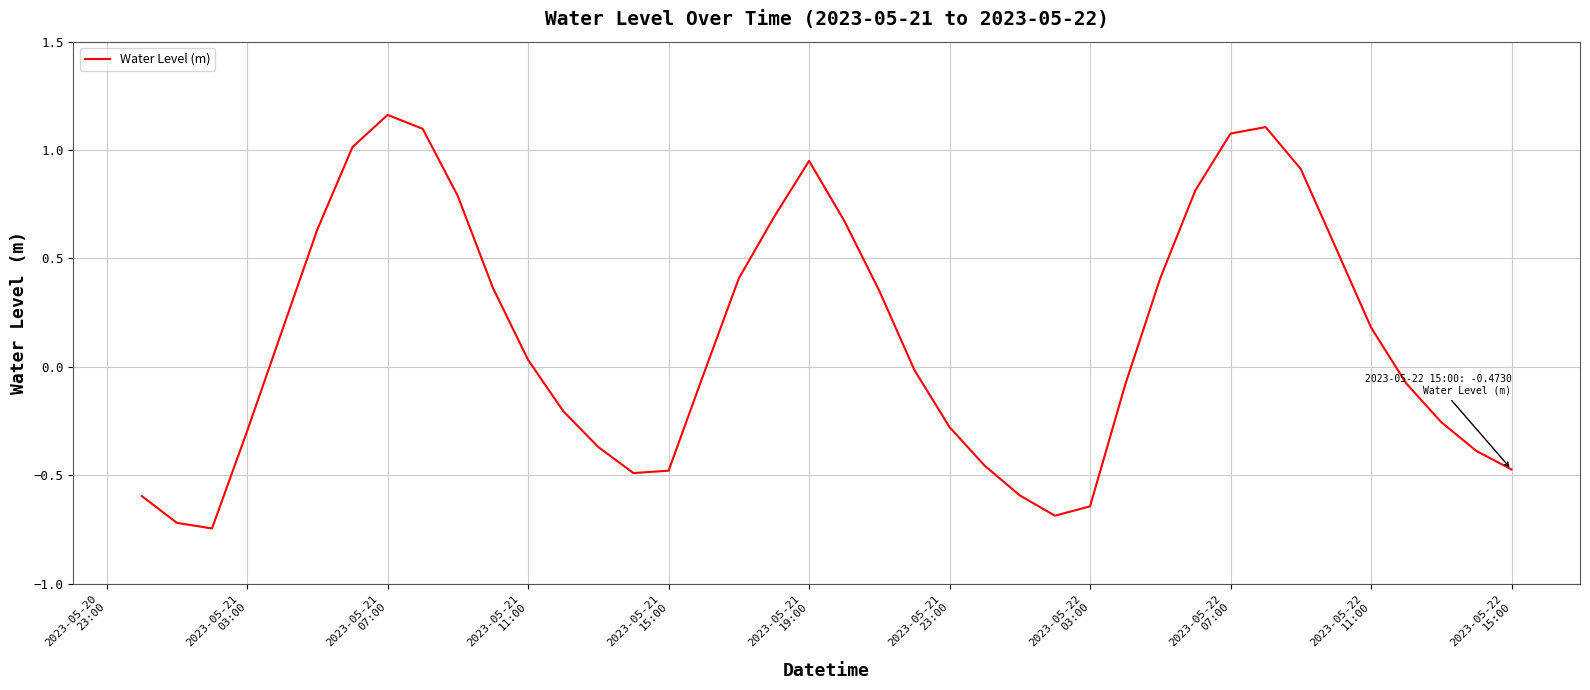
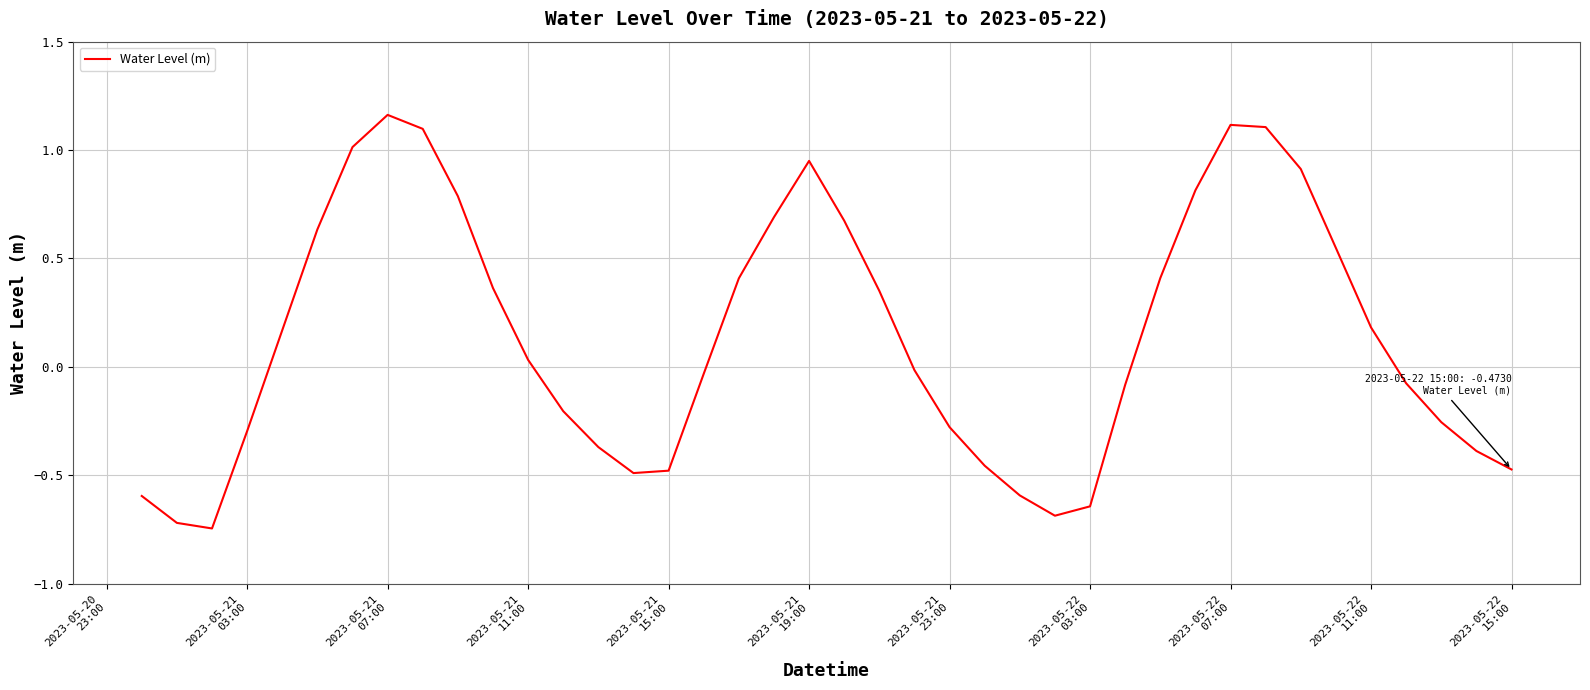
  {
    "2023-05-21 03:00": -0.30,
    "2023-05-21 07:00": 1.16,
    "2023-05-21 11:00": 0.03,
    "2023-05-21 15:00": -0.48,
    "2023-05-21 19:00": 0.95,
    "2023-05-21 23:00": -0.28,
    "2023-05-22 03:00": -0.64,
-   "2023-05-22 07:00": 1.08,
+   "2023-05-22 07:00": 1.12,
    "2023-05-22 11:00": 0.18,
    "2023-05-22 15:00": -0.47
  }
